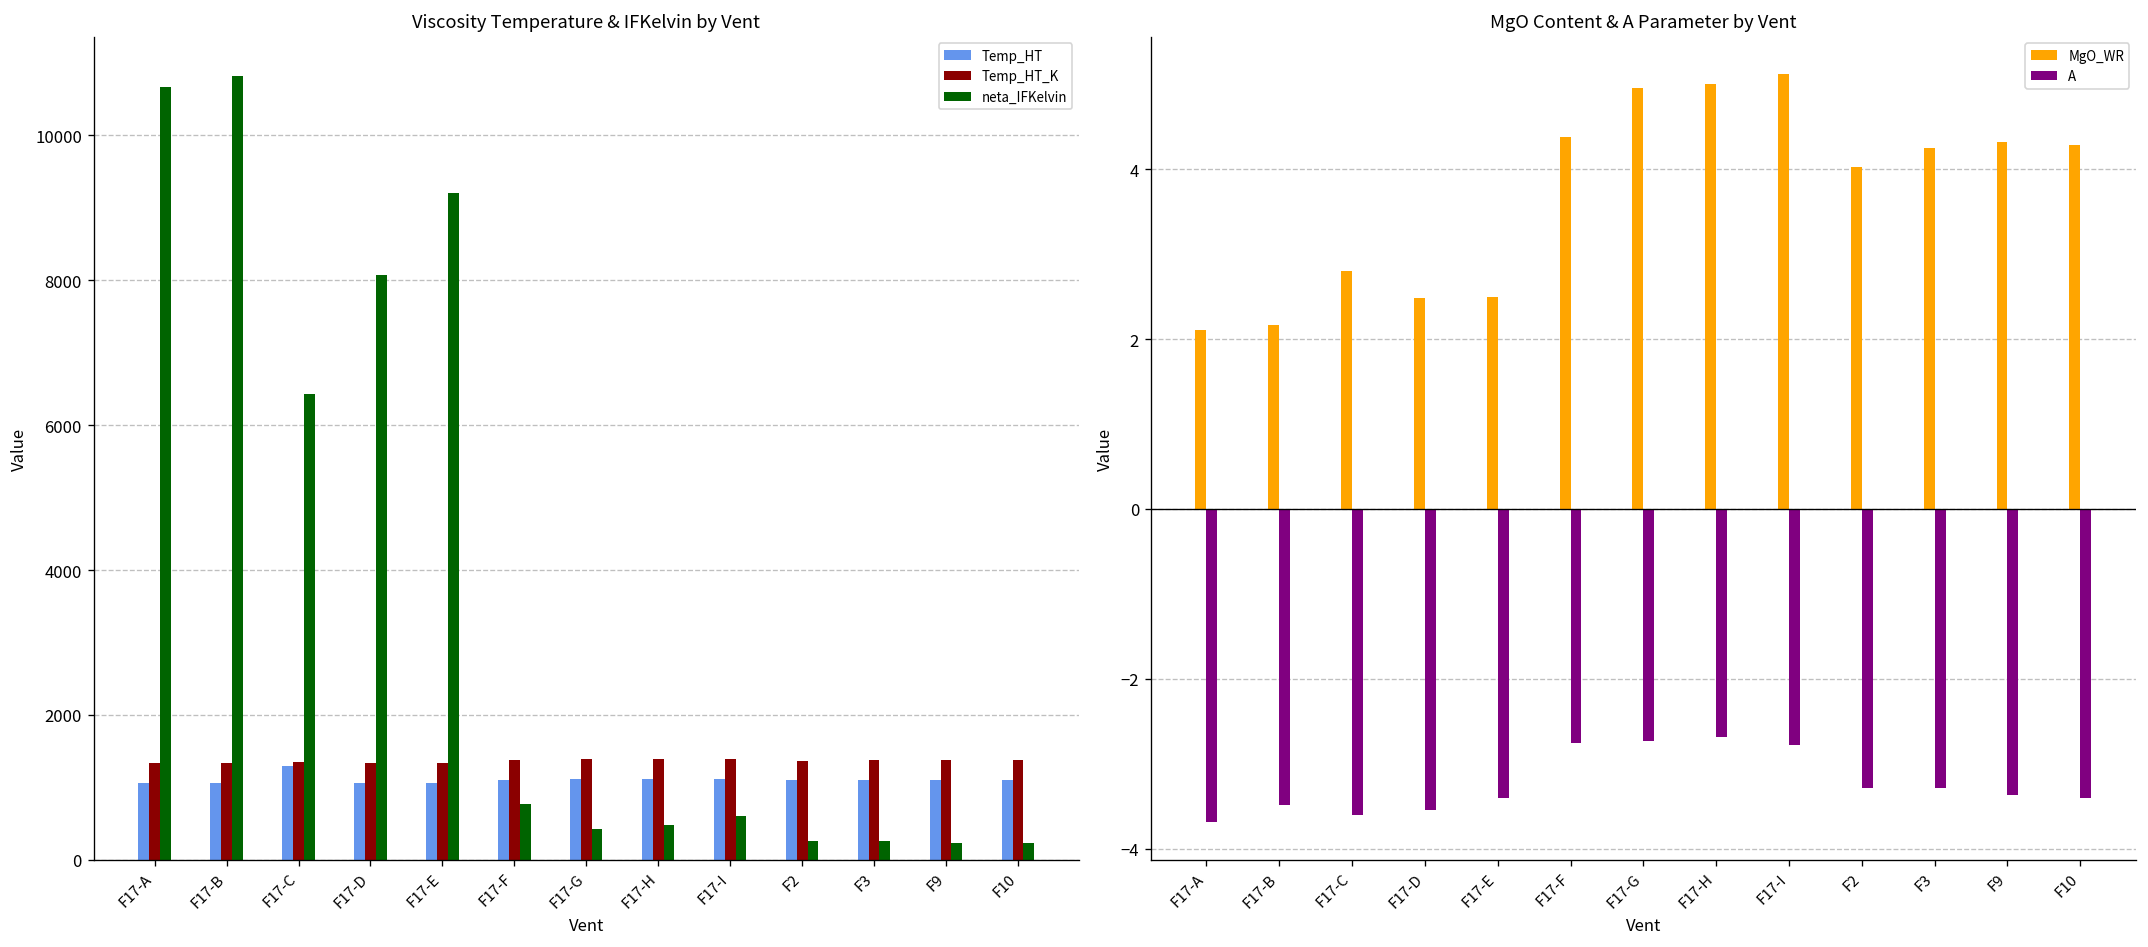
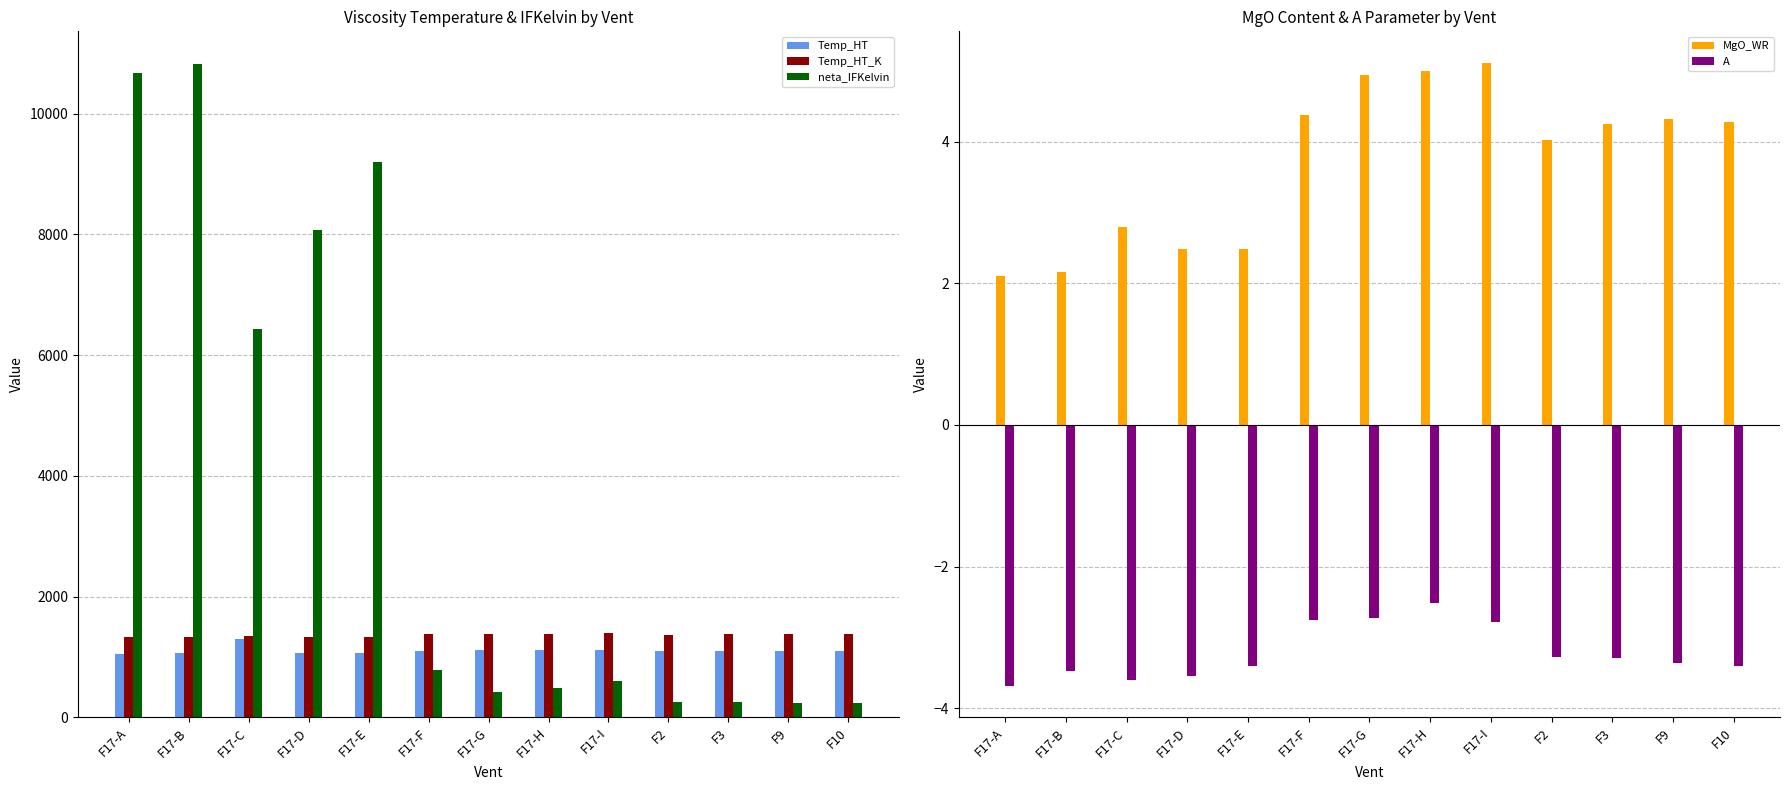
  {
    "Viscosity Temperature & IFKelvin by Vent": {
      "Temp_HT": {
        "F17-A": 1100,
        "F17-B": 1100,
        "F17-C": 1300,
        "F17-D": 1100,
        "F17-E": 1100,
        "F17-F": 1100,
        "F17-G": 1100,
        "F17-H": 1100,
        "F17-I": 1100,
        "F2": 1100,
        "F3": 1100,
        "F9": 1100,
        "F10": 1100
      },
      "Temp_HT_K": {
        "F17-A": 1300,
        "F17-B": 1300,
        "F17-C": 1300,
        "F17-D": 1300,
        "F17-E": 1300,
        "F17-F": 1400,
        "F17-G": 1400,
        "F17-H": 1400,
        "F17-I": 1400,
        "F2": 1400,
        "F3": 1400,
        "F9": 1400,
        "F10": 1400
      },
      "neta_IFKelvin": {
        "F17-A": 10700,
        "F17-B": 10800,
        "F17-C": 6400,
        "F17-D": 8100,
        "F17-E": 9200,
        "F17-F": 800,
        "F17-G": 400,
        "F17-H": 500,
        "F17-I": 600,
        "F2": 300,
        "F3": 300,
        "F9": 200,
        "F10": 200
      }
    },
    "MgO Content & A Parameter by Vent": {
      "MgO_WR": {
        "F17-A": 2.1,
        "F17-B": 2.2,
        "F17-C": 2.8,
        "F17-D": 2.5,
        "F17-E": 2.5,
        "F17-F": 4.4,
        "F17-G": 5.0,
        "F17-H": 5.0,
        "F17-I": 5.1,
        "F2": 4.0,
        "F3": 4.3,
        "F9": 4.3,
        "F10": 4.3
      },
      "A": {
        "F17-A": -3.7,
        "F17-B": -3.5,
        "F17-C": -3.6,
        "F17-D": -3.6,
        "F17-E": -3.4,
        "F17-F": -2.8,
        "F17-G": -2.7,
-       "F17-H": -2.7,
+       "F17-H": -2.5,
        "F17-I": -2.8,
        "F2": -3.3,
        "F3": -3.3,
        "F9": -3.4,
        "F10": -3.4
      }
    }
  }
